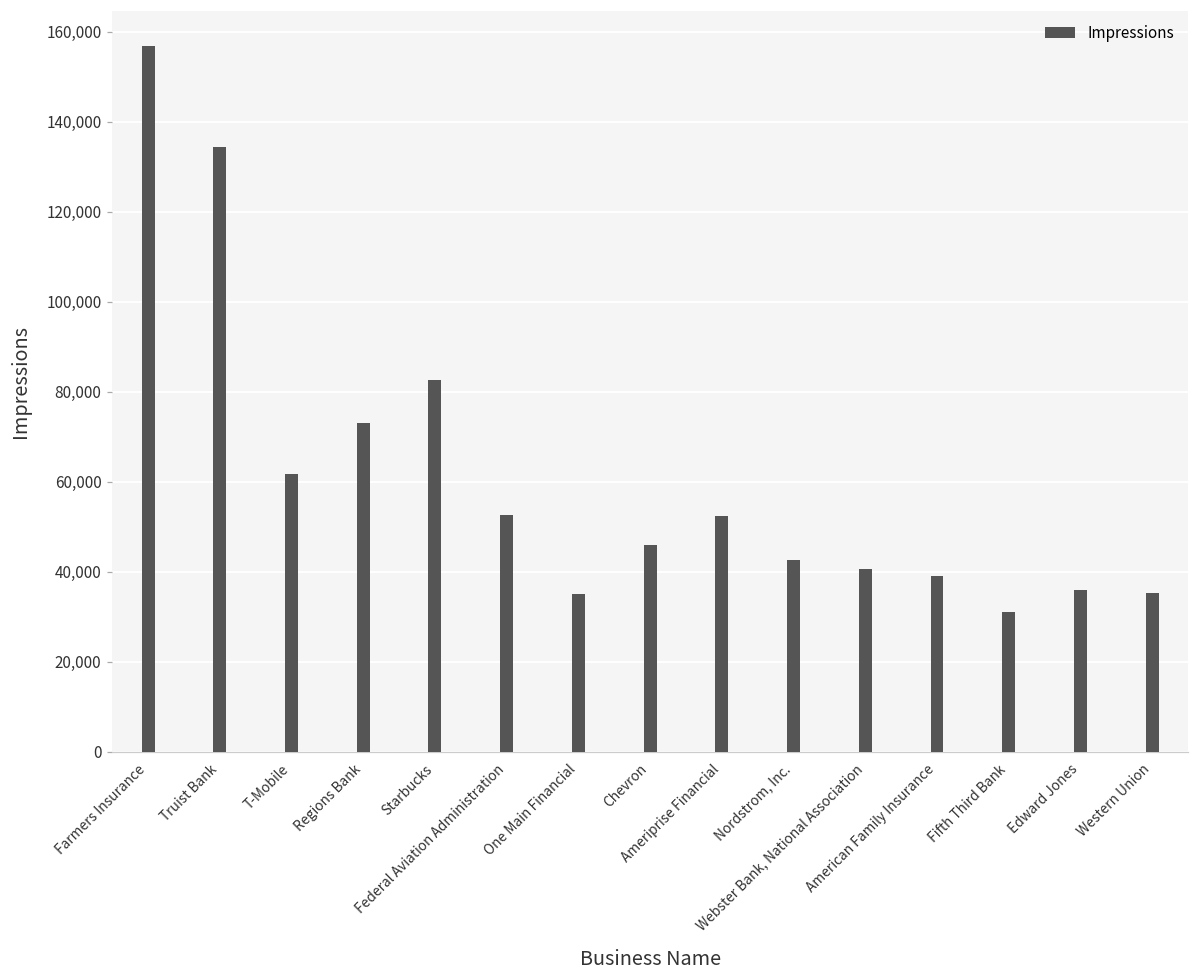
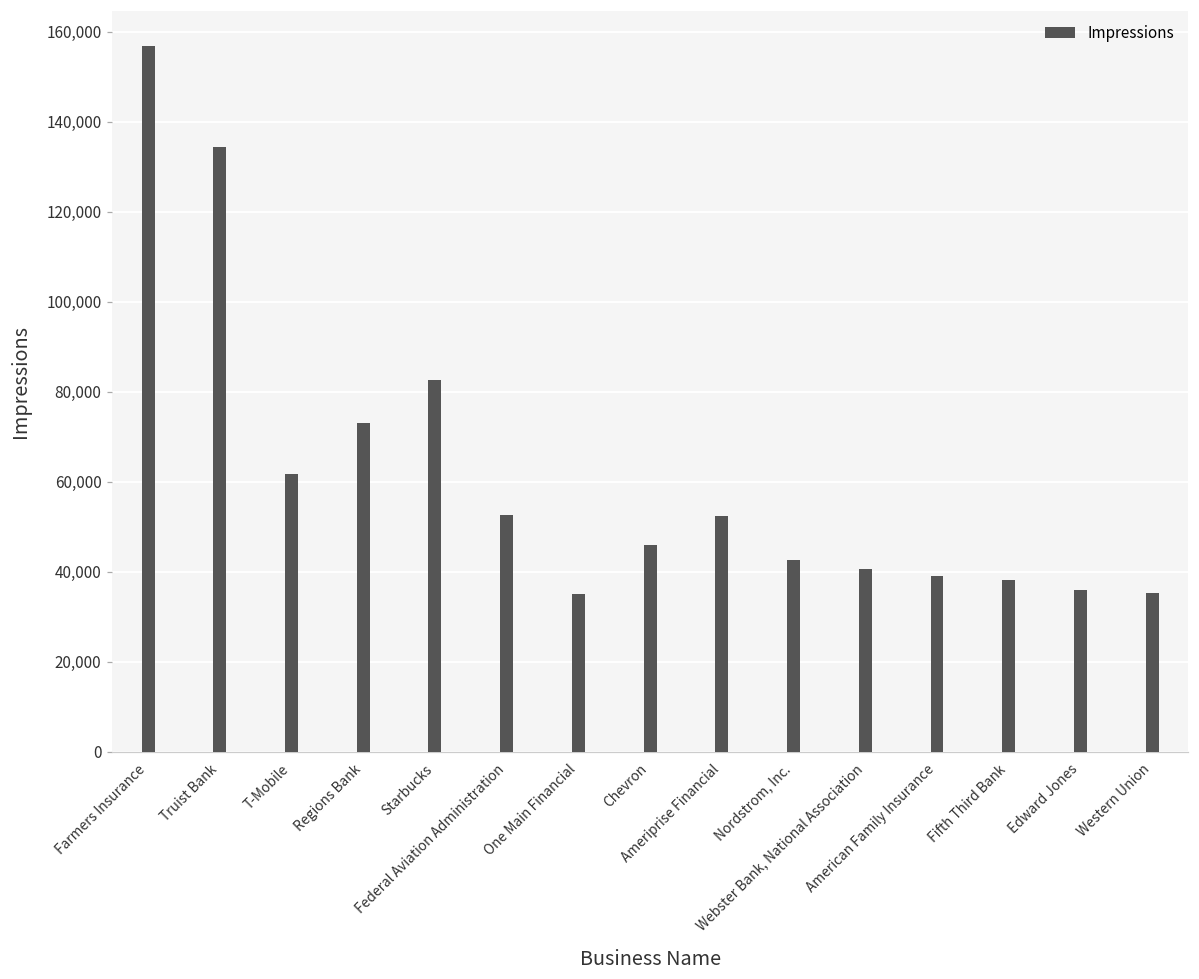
  {
    "Farmers Insurance": "157,000",
    "Truist Bank": "134,000",
    "T-Mobile": "62,000",
    "Regions Bank": "73,000",
    "Starbucks": "83,000",
    "Federal Aviation Administration": "53,000",
    "One Main Financial": "35,000",
    "Chevron": "46,000",
    "Ameriprise Financial": "52,000",
    "Nordstrom, Inc.": "43,000",
    "Webster Bank, National Association": "41,000",
    "American Family Insurance": "39,000",
-   "Fifth Third Bank": "31,000",
+   "Fifth Third Bank": "38,000",
    "Edward Jones": "36,000",
    "Western Union": "35,000"
  }
